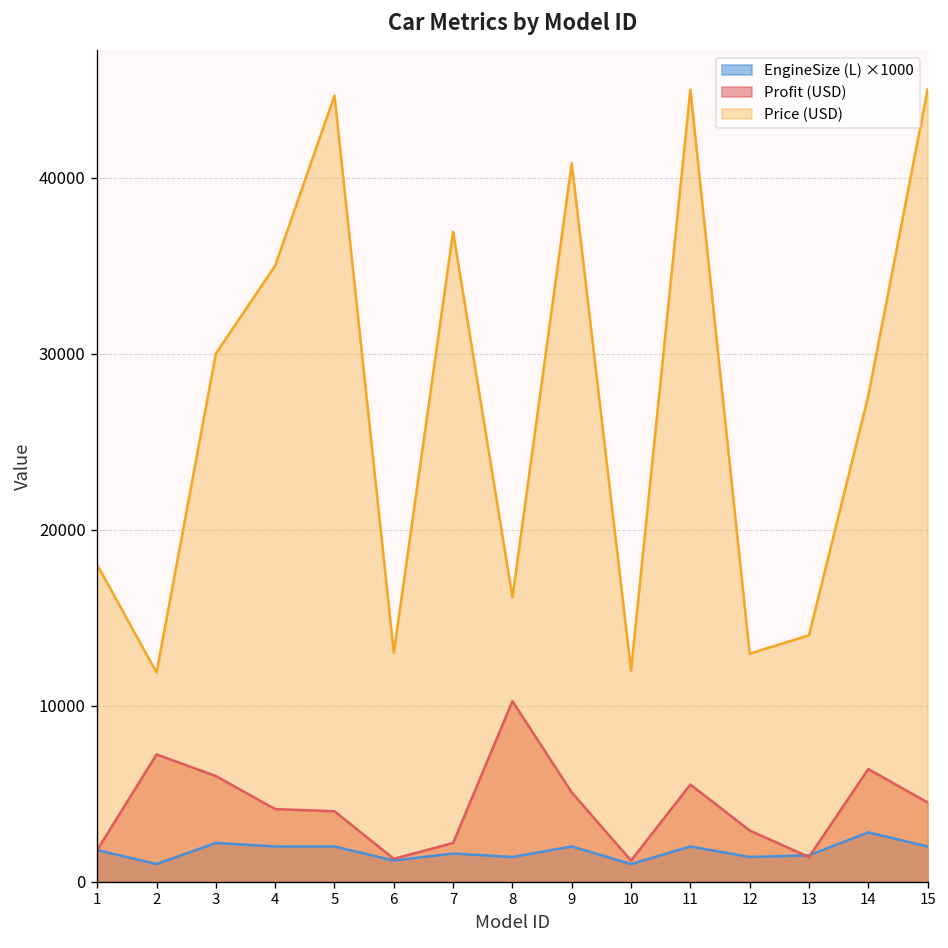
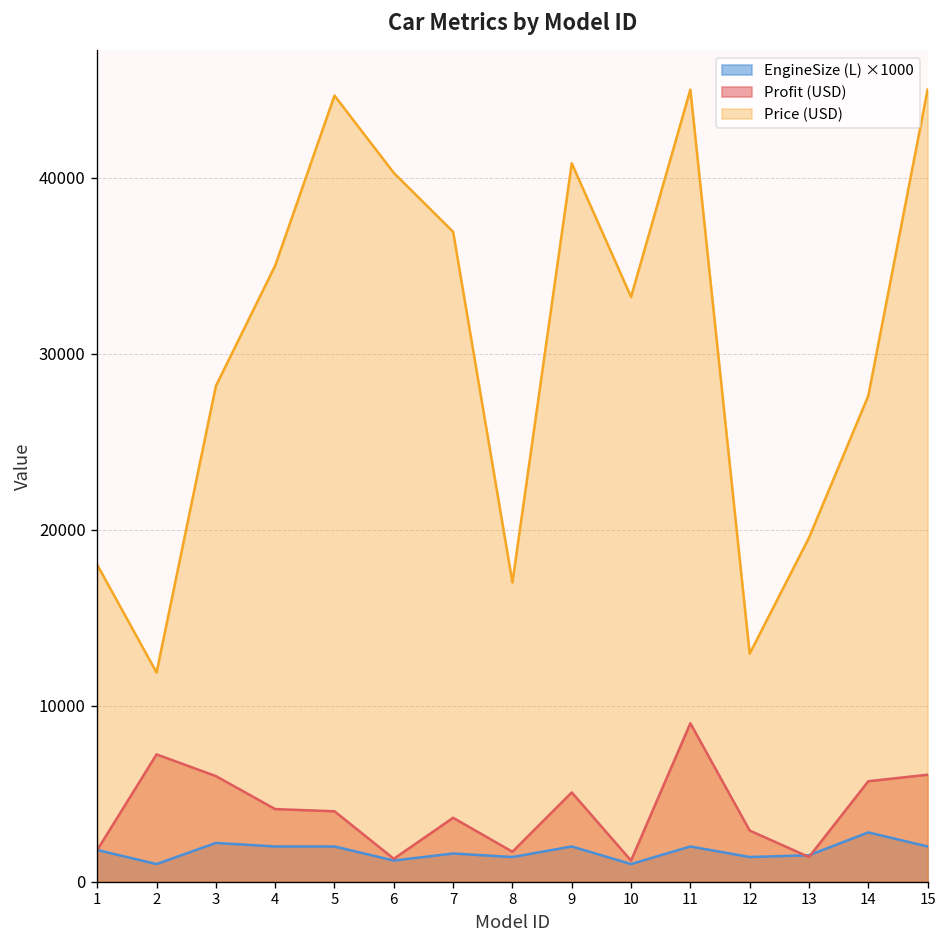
  {
    "EngineSize (L) ×1000": {
      "2": 1000,
      "3": 2200,
      "4": 2000,
      "5": 2000,
      "7": 1600,
      "8": 1400,
      "9": 2000,
      "10": 1000,
      "11": 2000,
      "12": 1400,
      "14": 2800,
      "15": 2000
    },
    "Profit (USD)": {
      "2": 7200,
      "3": 6000,
      "4": 4100,
      "5": 4000,
-     "7": 2200,
-     "8": 10300,
+     "7": 3600,
+     "8": 1700,
      "9": 5100,
      "10": 1200,
-     "11": 5500,
+     "11": 9000,
      "12": 2900,
-     "14": 6400,
-     "15": 4500
+     "14": 5700,
+     "15": 6100
    },
    "Price (USD)": {
      "1": 18000,
      "2": 11900,
-     "3": 30000,
+     "3": 28200,
      "4": 35000,
      "5": 44700,
-     "6": 13000,
+     "6": 40300,
      "7": 36900,
-     "8": 16200,
+     "8": 17000,
      "9": 40800,
-     "10": 12000,
+     "10": 33200,
      "11": 45000,
      "12": 13000,
-     "13": 14000,
+     "13": 19500,
      "14": 27600,
      "15": 45000
    }
  }
